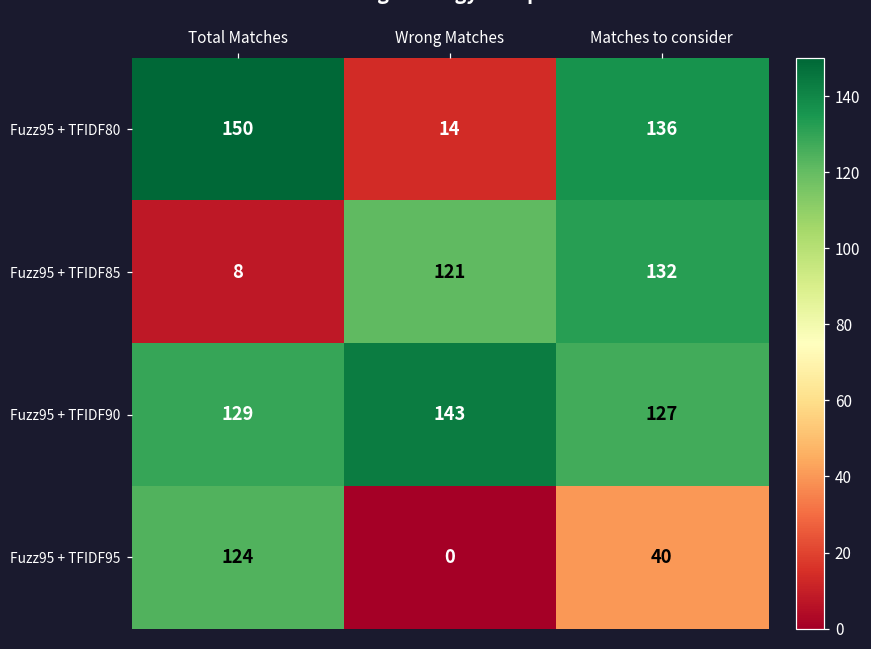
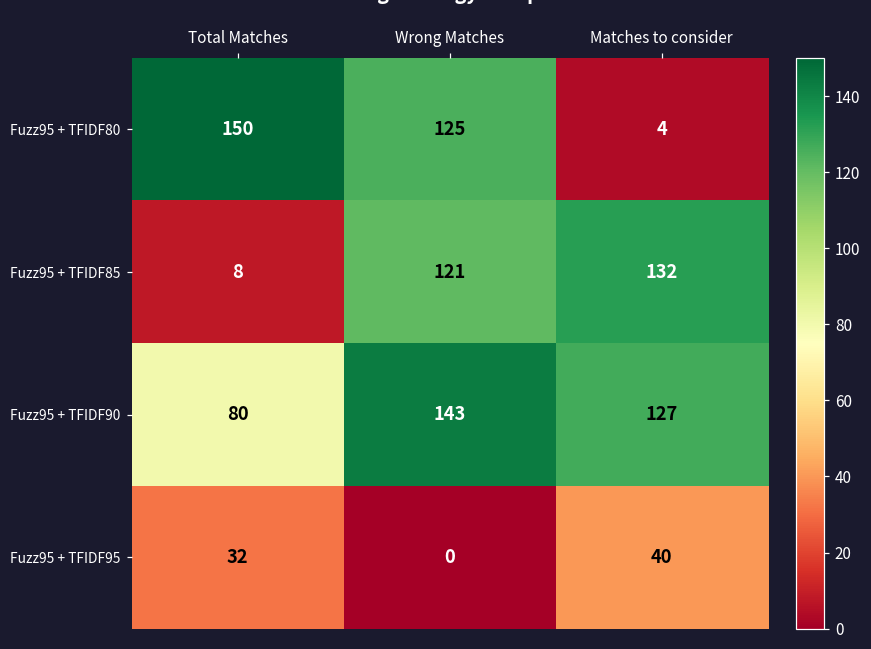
  {
    "Fuzz95 + TFIDF80": {
      "Total Matches": 150,
-     "Wrong Matches": 14,
-     "Matches to consider": 136
+     "Wrong Matches": 125,
+     "Matches to consider": 4
    },
    "Fuzz95 + TFIDF85": {
      "Total Matches": 8,
      "Wrong Matches": 121,
      "Matches to consider": 132
    },
    "Fuzz95 + TFIDF90": {
-     "Total Matches": 129,
+     "Total Matches": 80,
      "Wrong Matches": 143,
      "Matches to consider": 127
    },
    "Fuzz95 + TFIDF95": {
-     "Total Matches": 124,
+     "Total Matches": 32,
      "Wrong Matches": 0,
      "Matches to consider": 40
    }
  }
